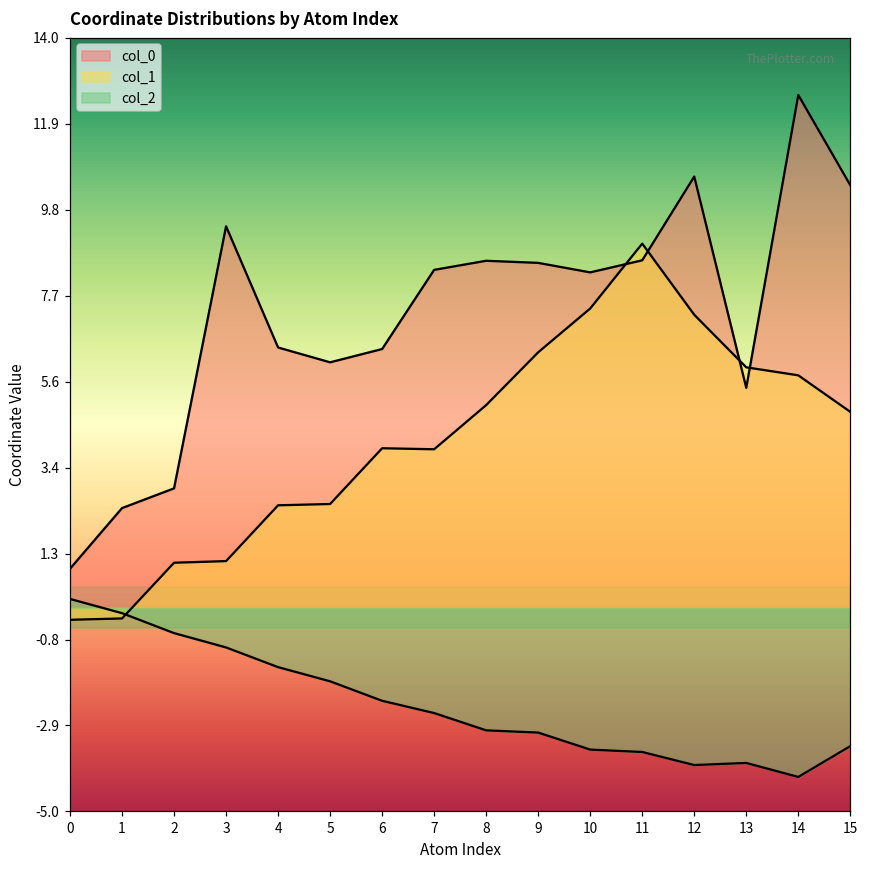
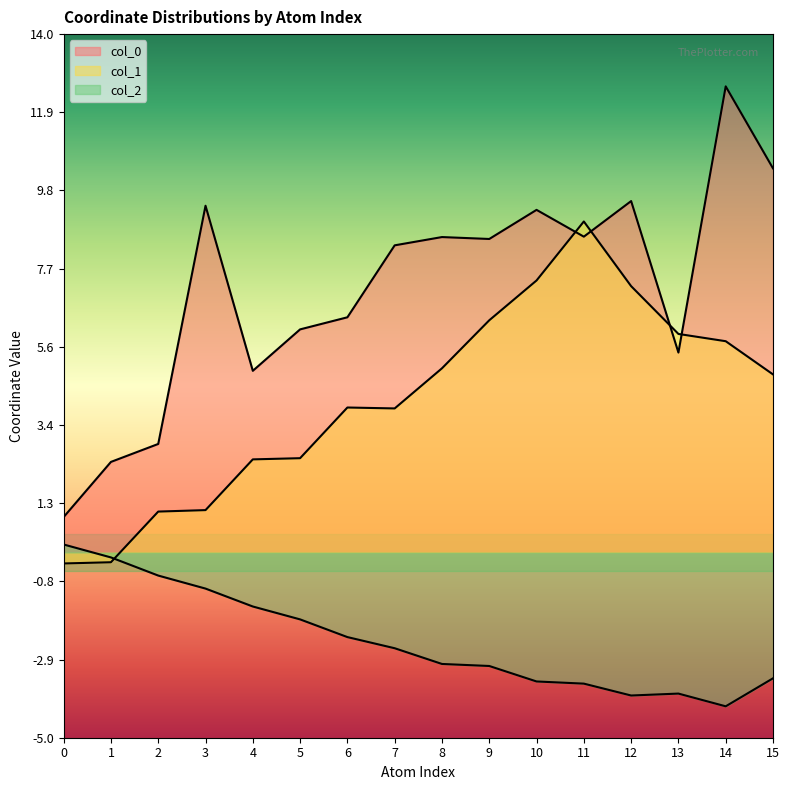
  {
    "col_0": {
      "0": 1.0,
      "1": 2.4,
      "2": 2.9,
      "3": 9.4,
-     "4": 6.4,
+     "4": 4.9,
      "5": 6.0,
      "6": 6.4,
      "7": 8.3,
      "8": 8.5,
      "9": 8.5,
-     "10": 8.2,
+     "10": 9.3,
      "11": 8.5,
-     "12": 10.6,
+     "12": 9.5,
      "13": 5.4,
      "14": 12.6,
      "15": 10.4
    }
  }
